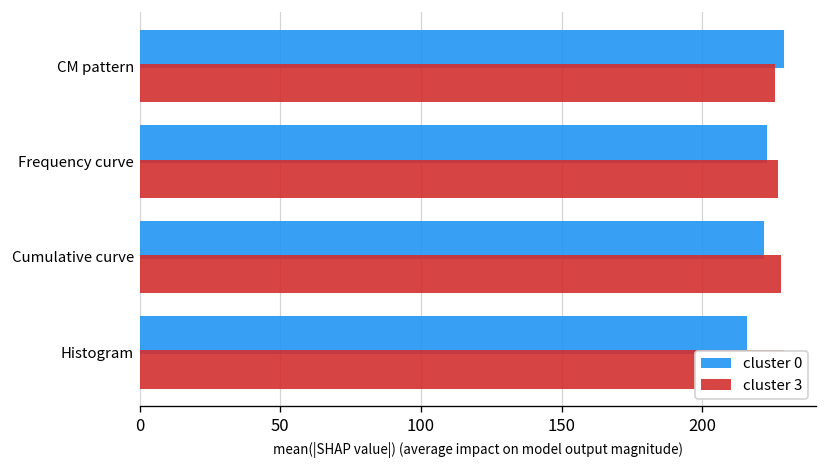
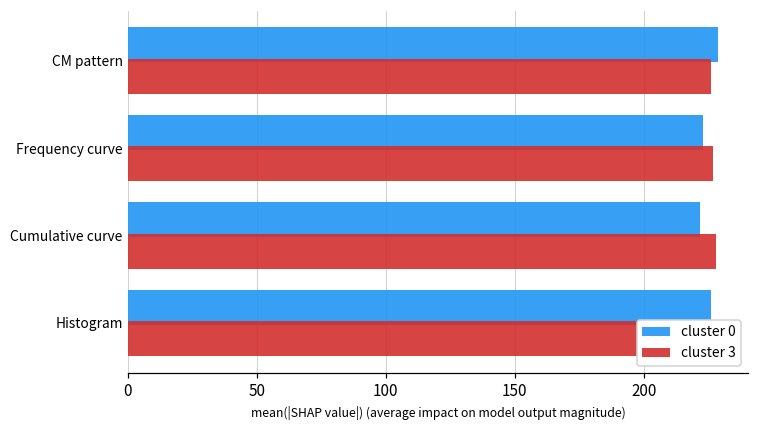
  {
    "cluster 0": {
      "CM pattern": 229,
      "Frequency curve": 223,
      "Cumulative curve": 222,
-     "Histogram": 216
+     "Histogram": 226
    },
    "cluster 3": {
      "CM pattern": 226,
      "Frequency curve": 227,
      "Cumulative curve": 228
    }
  }
